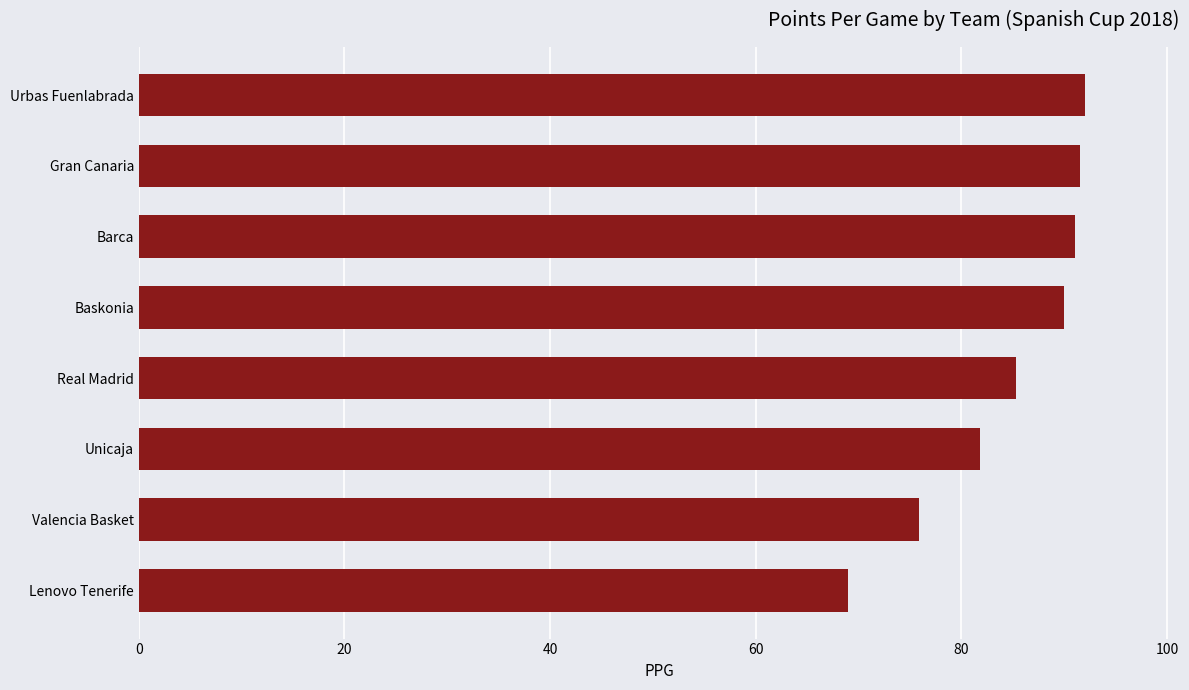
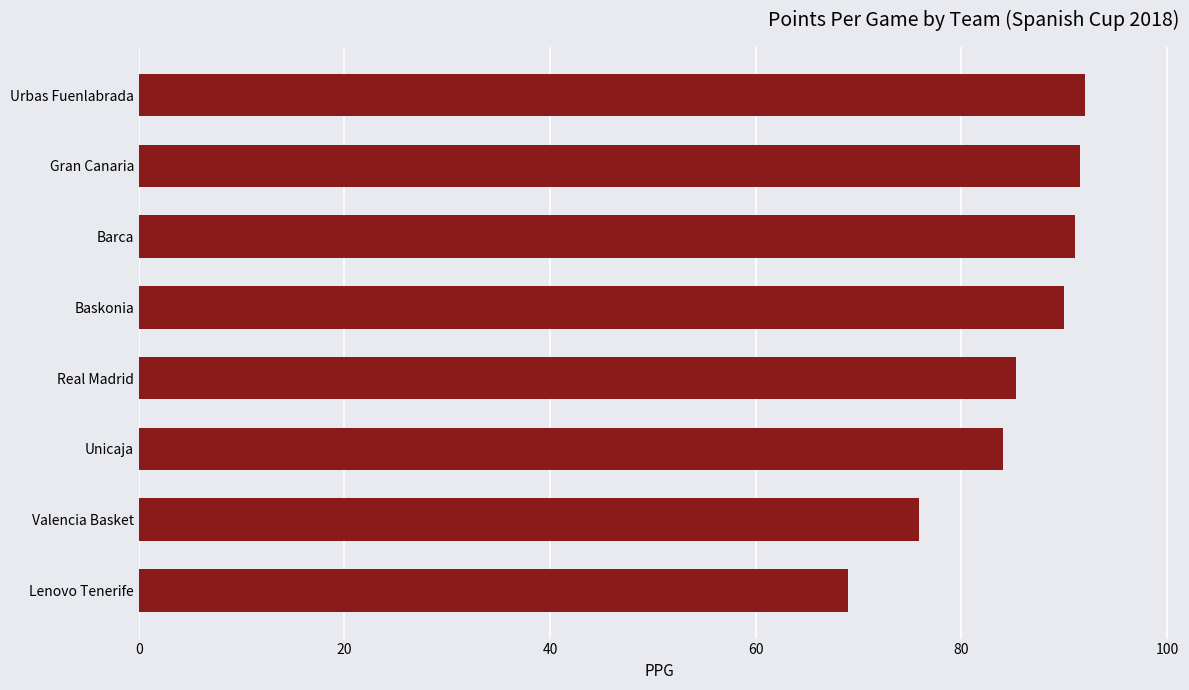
  {
    "Urbas Fuenlabrada": 92.0,
    "Gran Canaria": 91.5,
    "Barca": 91.0,
    "Baskonia": 90.0,
    "Real Madrid": 85.3,
-   "Unicaja": 81.8,
+   "Unicaja": 84.0,
    "Valencia Basket": 75.9,
    "Lenovo Tenerife": 69.0
  }
